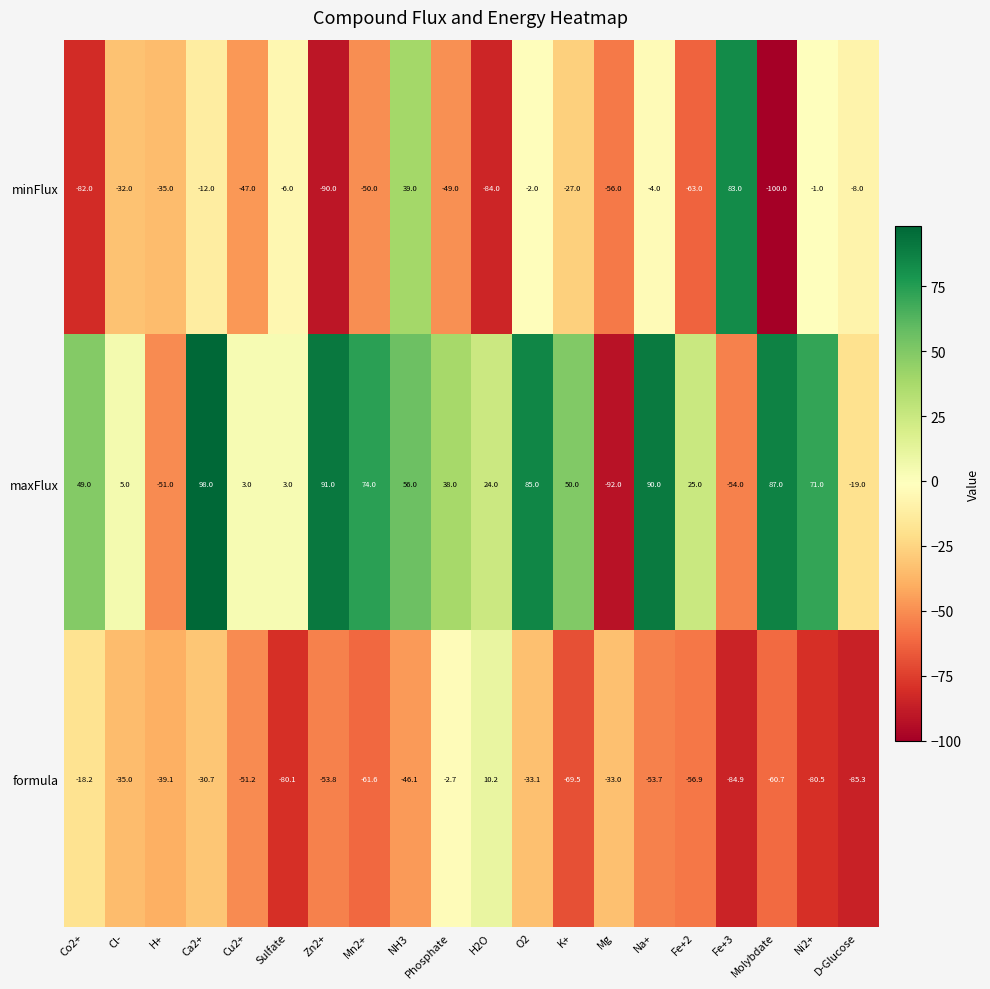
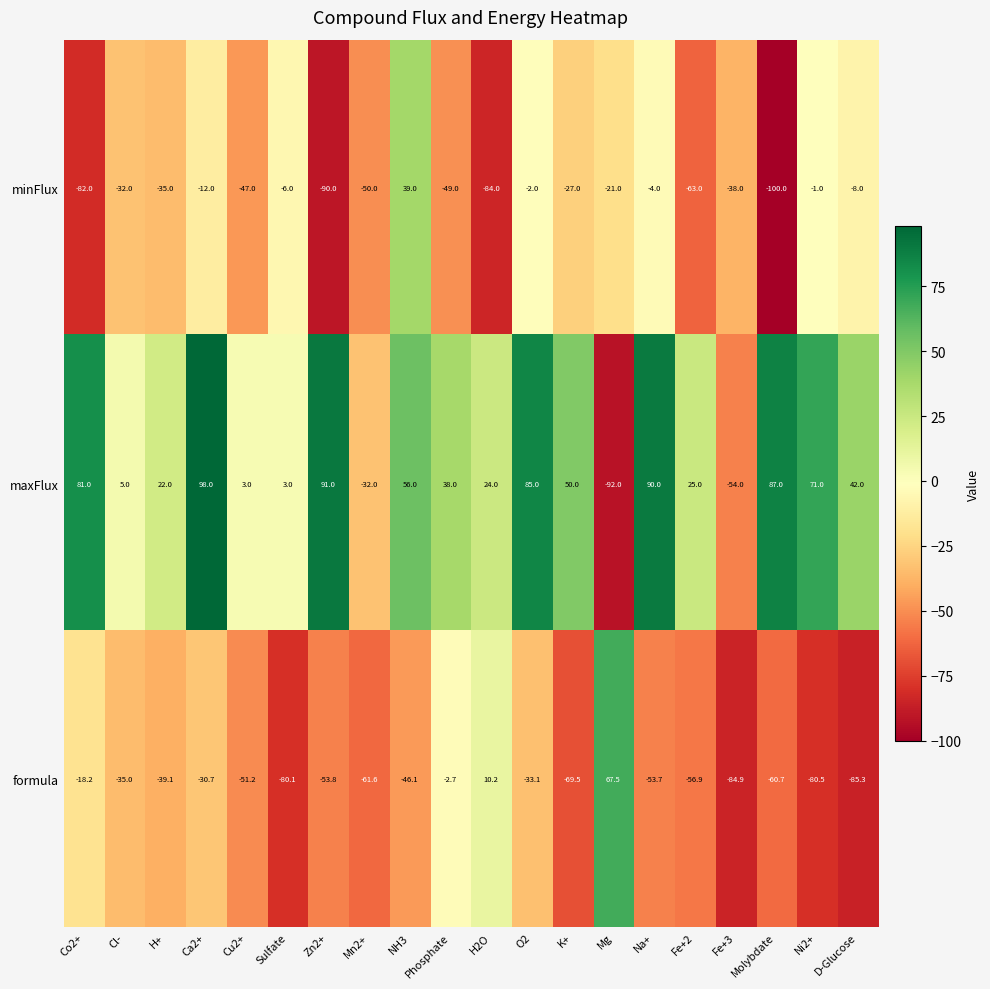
  {
    "minFlux": {
      "Co2+": -82.0,
      "Cl-": -32.0,
      "H+": -35.0,
      "Ca2+": -12.0,
      "Cu2+": -47.0,
      "Sulfate": -6.0,
      "Zn2+": -90.0,
      "Mn2+": -50.0,
      "NH3": 39.0,
      "Phosphate": -49.0,
      "H2O": -84.0,
      "O2": -2.0,
      "K+": -27.0,
-     "Mg": -56.0,
+     "Mg": -21.0,
      "Na+": -4.0,
      "Fe+2": -63.0,
-     "Fe+3": 83.0,
+     "Fe+3": -38.0,
      "Molybdate": -100.0,
      "Ni2+": -1.0,
      "D-Glucose": -8.0
    },
    "maxFlux": {
-     "Co2+": 49.0,
+     "Co2+": 81.0,
      "Cl-": 5.0,
-     "H+": -51.0,
+     "H+": 22.0,
      "Ca2+": 98.0,
      "Cu2+": 3.0,
      "Sulfate": 3.0,
      "Zn2+": 91.0,
-     "Mn2+": 74.0,
+     "Mn2+": -32.0,
      "NH3": 56.0,
      "Phosphate": 38.0,
      "H2O": 24.0,
      "O2": 85.0,
      "K+": 50.0,
      "Mg": -92.0,
      "Na+": 90.0,
      "Fe+2": 25.0,
      "Fe+3": -54.0,
      "Molybdate": 87.0,
      "Ni2+": 71.0,
-     "D-Glucose": -19.0
+     "D-Glucose": 42.0
    },
    "formula": {
      "Co2+": -18.2,
      "Cl-": -35.0,
      "H+": -39.1,
      "Ca2+": -30.7,
      "Cu2+": -51.2,
      "Sulfate": -80.1,
      "Zn2+": -53.8,
      "Mn2+": -61.6,
      "NH3": -46.1,
      "Phosphate": -2.7,
      "H2O": 10.2,
      "O2": -33.1,
      "K+": -69.5,
-     "Mg": -33.0,
+     "Mg": 67.5,
      "Na+": -53.7,
      "Fe+2": -56.9,
      "Fe+3": -84.9,
      "Molybdate": -60.7,
      "Ni2+": -80.5,
      "D-Glucose": -85.3
    }
  }
